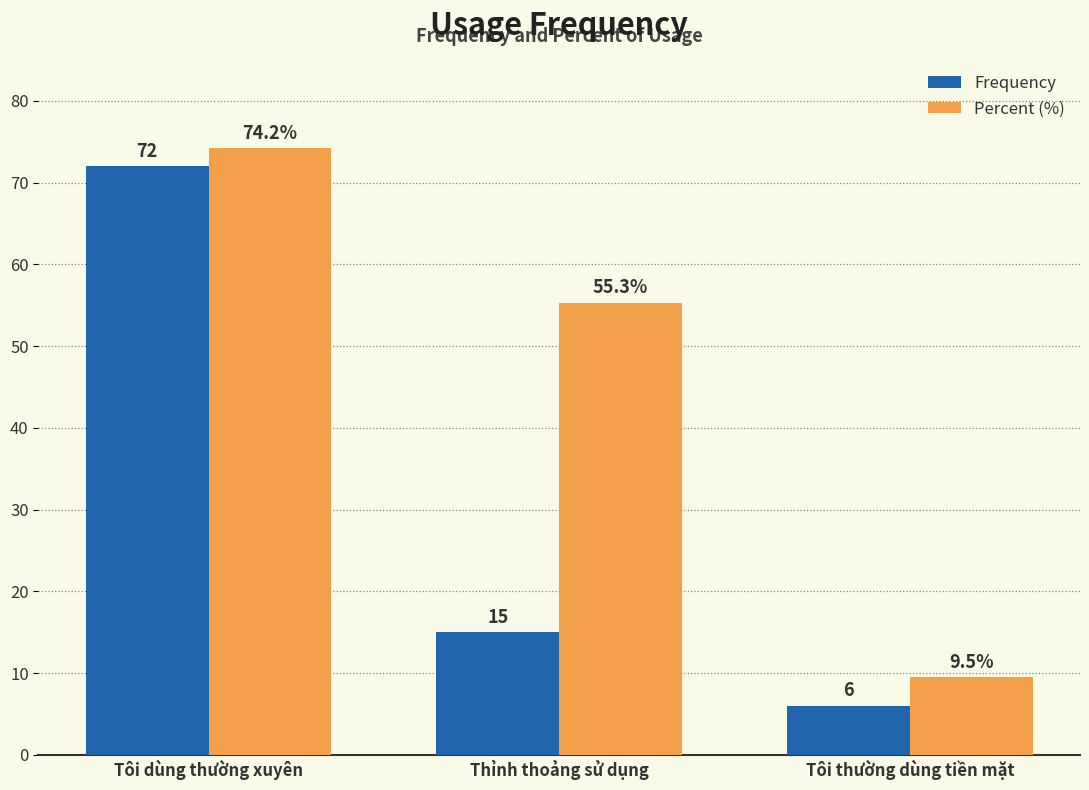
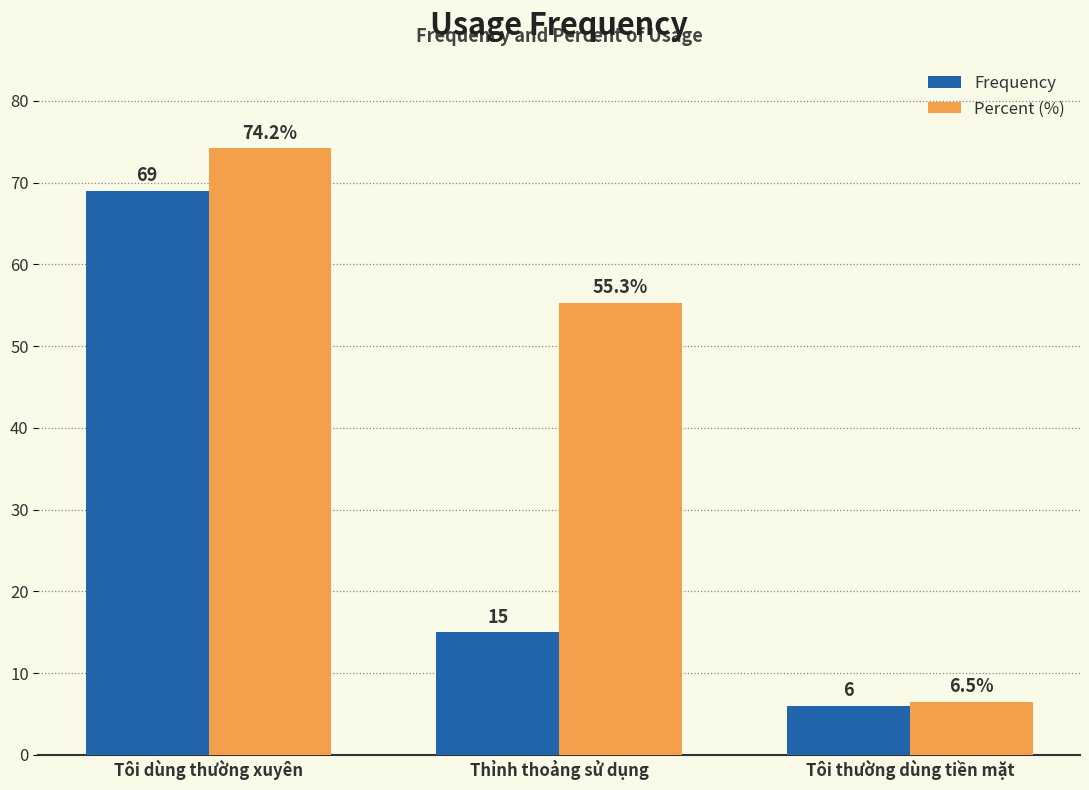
  {
    "Frequency": {
-     "Tôi dùng thường xuyên": "72",
+     "Tôi dùng thường xuyên": "69",
      "Thỉnh thoảng sử dụng": "15",
      "Tôi thường dùng tiền mặt": "6"
    },
    "Percent (%)": {
      "Tôi dùng thường xuyên": "74.2%",
      "Thỉnh thoảng sử dụng": "55.3%",
-     "Tôi thường dùng tiền mặt": "9.5%"
+     "Tôi thường dùng tiền mặt": "6.5%"
    }
  }
